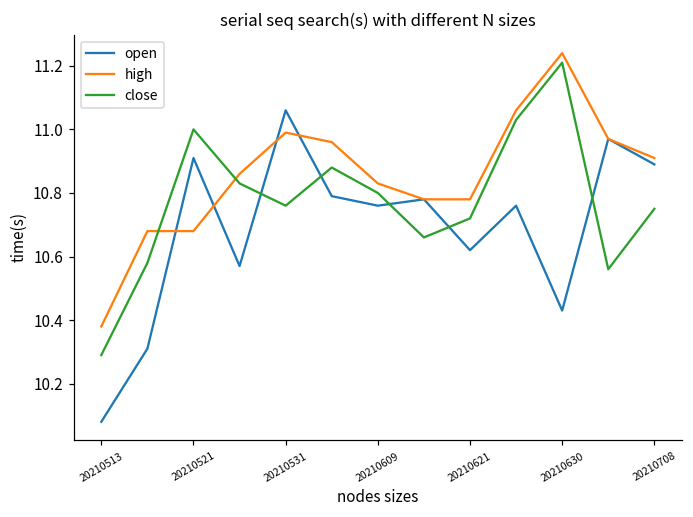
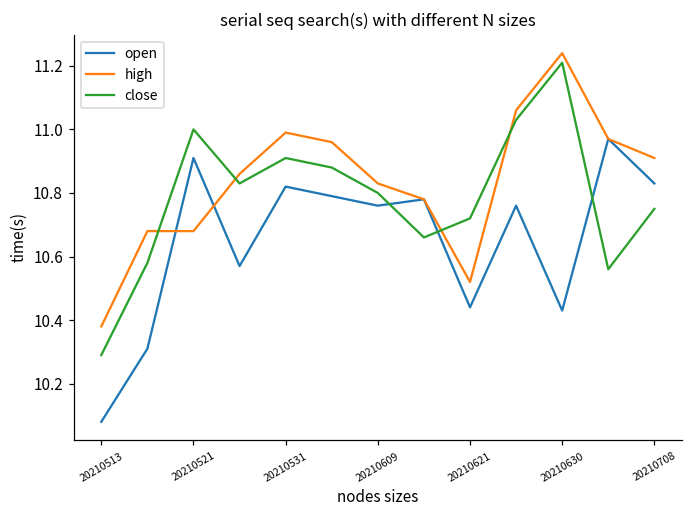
  {
    "open": {
      "20210513": 10.08,
      "20210521": 10.91,
-     "20210531": 11.06,
+     "20210531": 10.82,
      "20210609": 10.76,
-     "20210621": 10.62,
+     "20210621": 10.44,
      "20210630": 10.43,
-     "20210708": 10.89
+     "20210708": 10.83
    },
    "high": {
      "20210513": 10.38,
      "20210521": 10.68,
      "20210531": 10.99,
      "20210609": 10.83,
-     "20210621": 10.78,
+     "20210621": 10.52,
      "20210630": 11.24,
      "20210708": 10.91
    },
    "close": {
      "20210513": 10.29,
      "20210521": 11.00,
-     "20210531": 10.76,
+     "20210531": 10.91,
      "20210609": 10.80,
      "20210621": 10.72,
      "20210630": 11.21,
      "20210708": 10.75
    }
  }
